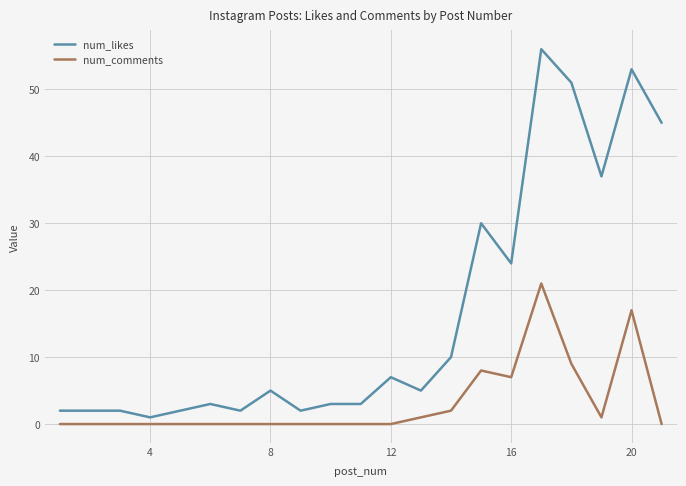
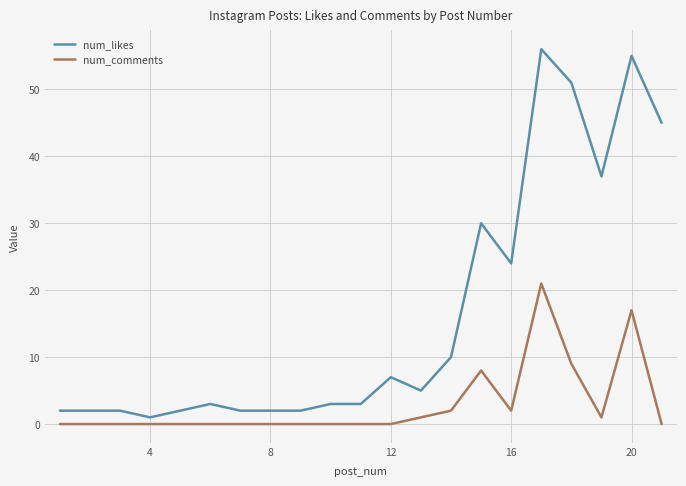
  {
    "num_likes": {
      "4": 1,
-     "8": 5,
+     "8": 2,
      "12": 7,
      "16": 24,
-     "20": 53
+     "20": 55
    },
    "num_comments": {
      "4": 0,
      "8": 0,
      "12": 0,
-     "16": 7,
+     "16": 2,
      "20": 17
    }
  }
